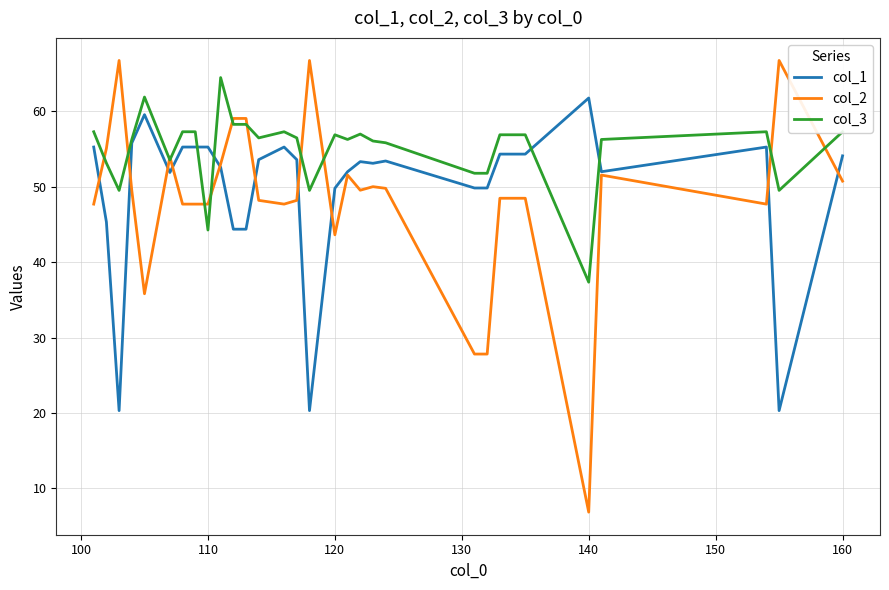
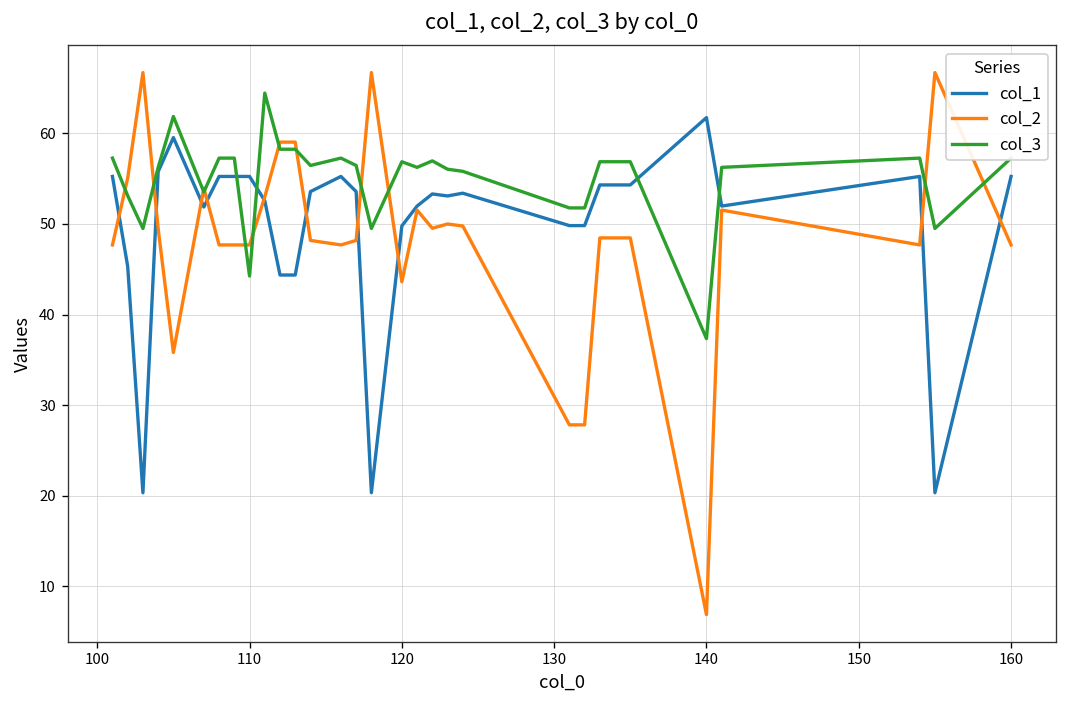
  {
    "col_1": {
      "110": 55,
      "120": 50,
      "140": 62,
-     "160": 54
+     "160": 55
    },
    "col_2": {
      "110": 48,
      "120": 44,
      "140": 7,
-     "160": 51
+     "160": 48
    },
    "col_3": {
      "110": 44,
      "120": 57,
      "140": 37
    }
  }
